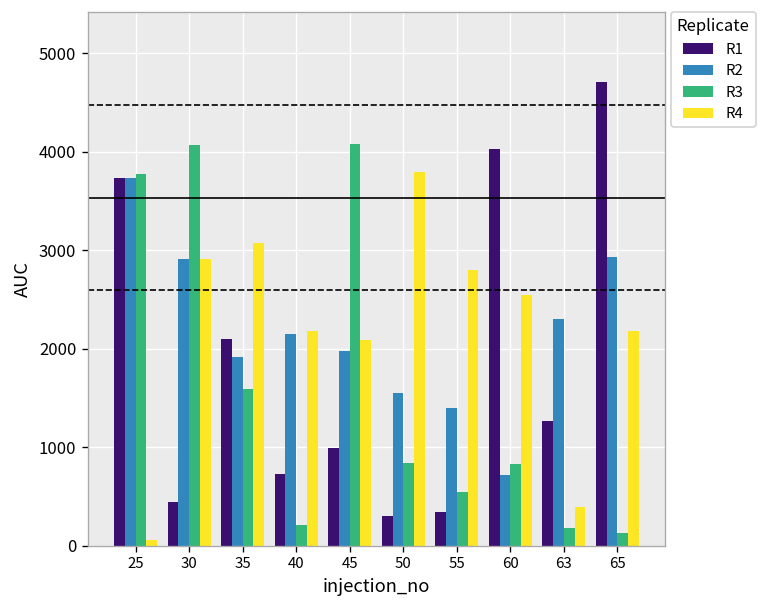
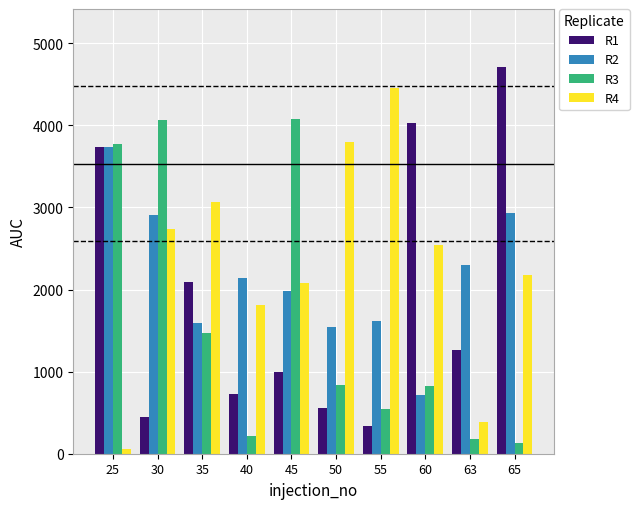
  {
    "R1": {
      "25": 3700,
      "30": 400,
      "35": 2100,
      "40": 700,
      "45": 1000,
-     "50": 300,
+     "50": 600,
      "55": 300,
      "60": 4000,
      "63": 1300,
      "65": 4700
    },
    "R2": {
      "25": 3700,
      "30": 2900,
-     "35": 1900,
+     "35": 1600,
      "40": 2100,
      "45": 2000,
      "50": 1500,
-     "55": 1400,
+     "55": 1600,
      "60": 700,
      "63": 2300,
      "65": 2900
    },
    "R3": {
      "25": 3800,
      "30": 4100,
-     "35": 1600,
+     "35": 1500,
      "40": 200,
      "45": 4100,
      "50": 800,
      "55": 500,
      "60": 800,
      "63": 200,
      "65": 100
    },
    "R4": {
      "25": 100,
-     "30": 2900,
+     "30": 2700,
      "35": 3100,
-     "40": 2200,
+     "40": 1800,
      "45": 2100,
      "50": 3800,
-     "55": 2800,
+     "55": 4500,
      "60": 2500,
      "63": 400,
      "65": 2200
    }
  }
